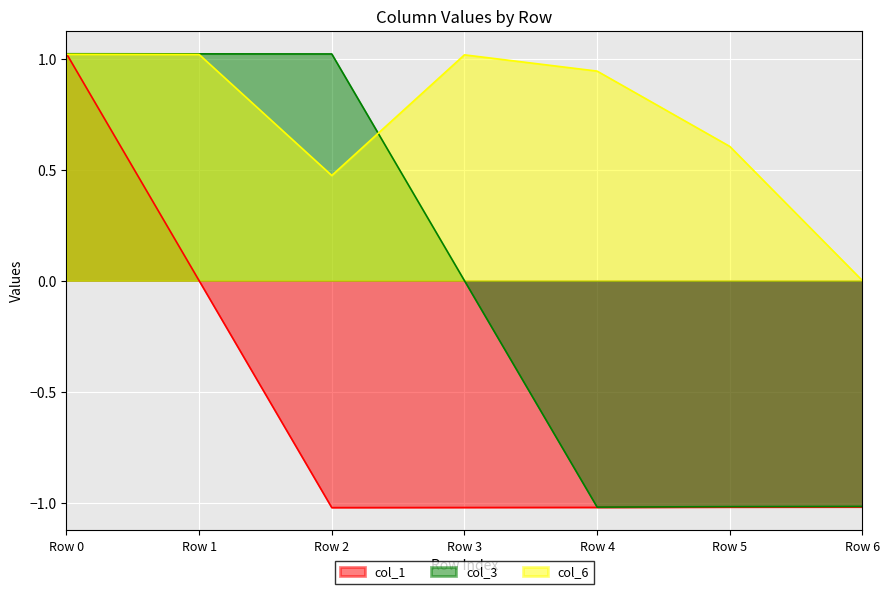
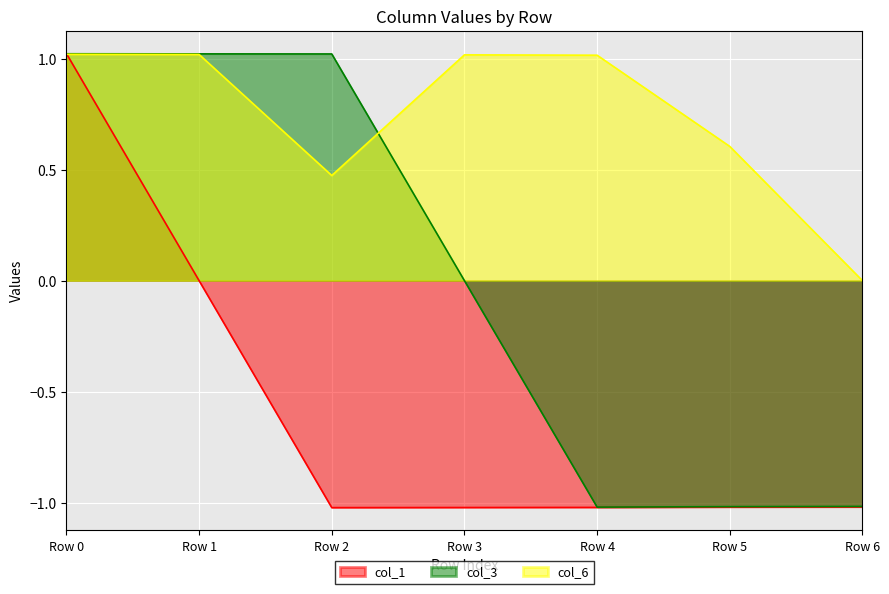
  {
    "col_6": {
      "Row 2": 0.47,
      "Row 3": 1.02,
-     "Row 4": 0.94,
+     "Row 4": 1.02,
      "Row 5": 0.60
    }
  }
